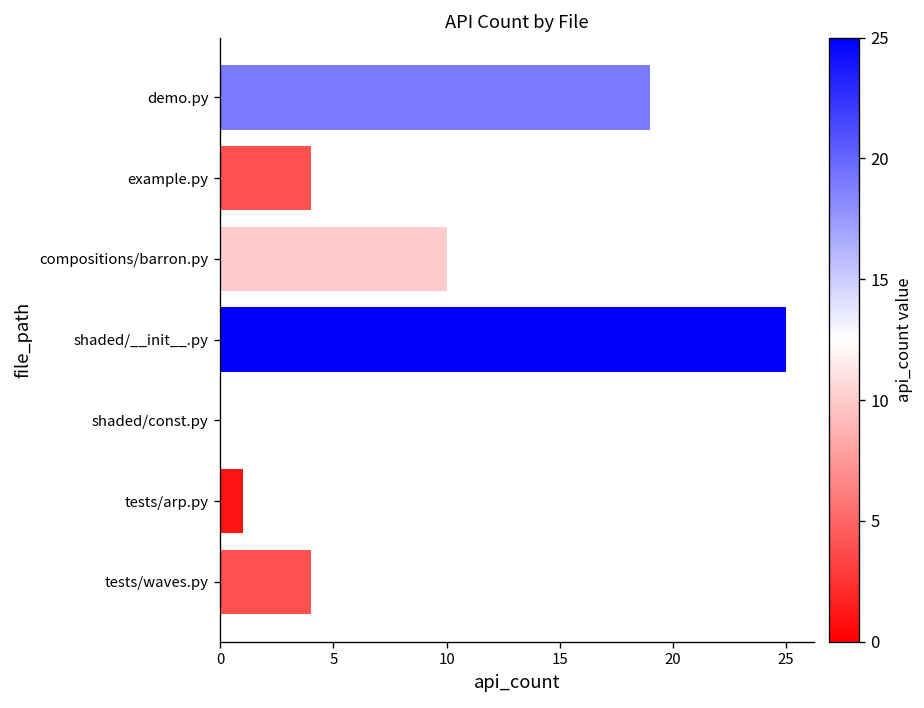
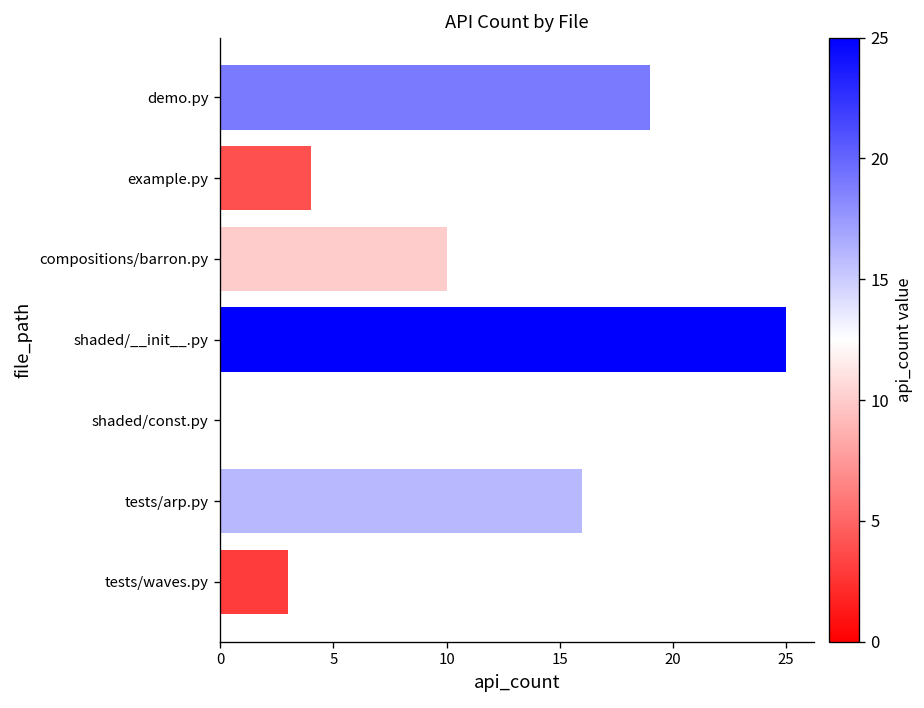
  {
    "demo.py": 19,
    "example.py": 4,
    "compositions/barron.py": 10,
    "shaded/__init__.py": 25,
    "shaded/const.py": 0,
-   "tests/arp.py": 1,
-   "tests/waves.py": 4
+   "tests/arp.py": 16,
+   "tests/waves.py": 3
  }
